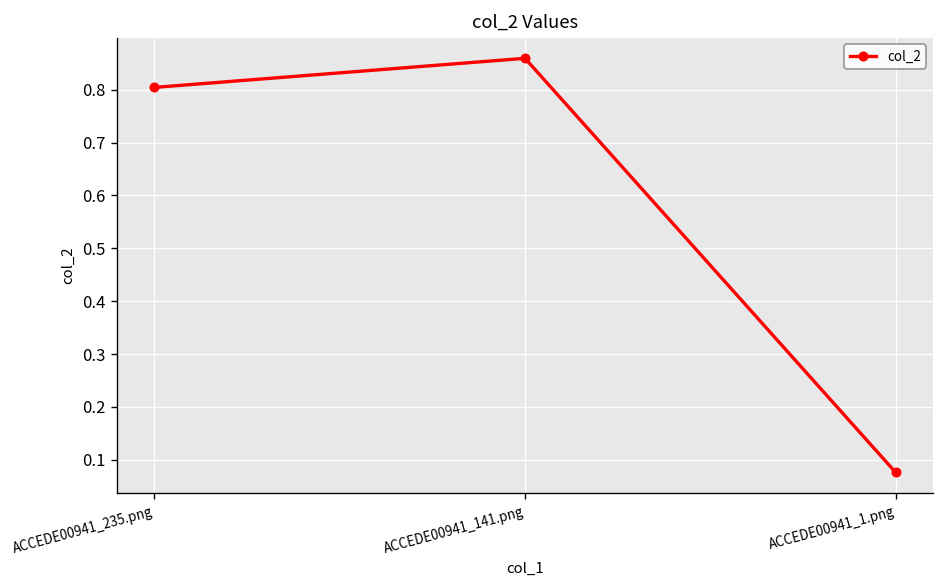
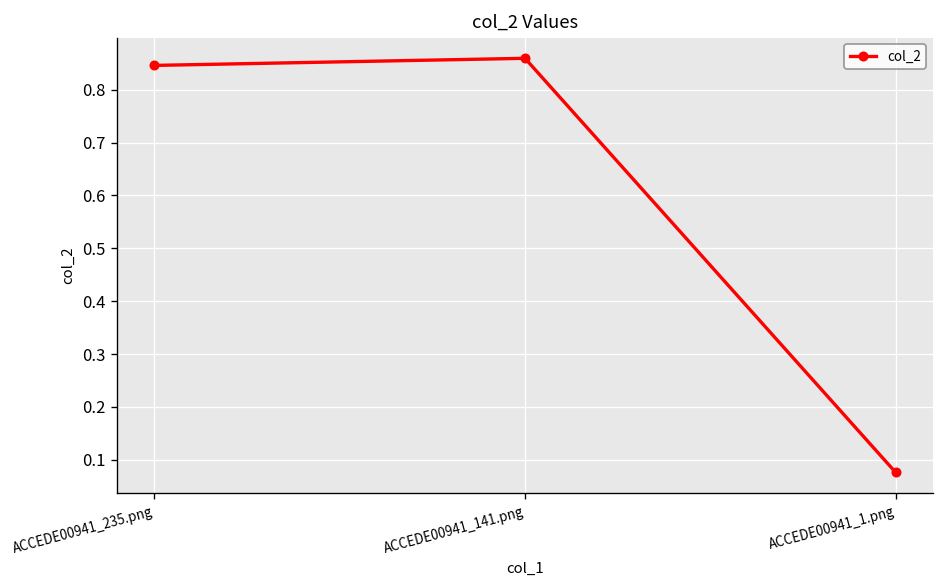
  {
-   "ACCEDE00941_235.png": 0.80,
+   "ACCEDE00941_235.png": 0.85,
    "ACCEDE00941_141.png": 0.86,
    "ACCEDE00941_1.png": 0.08
  }
